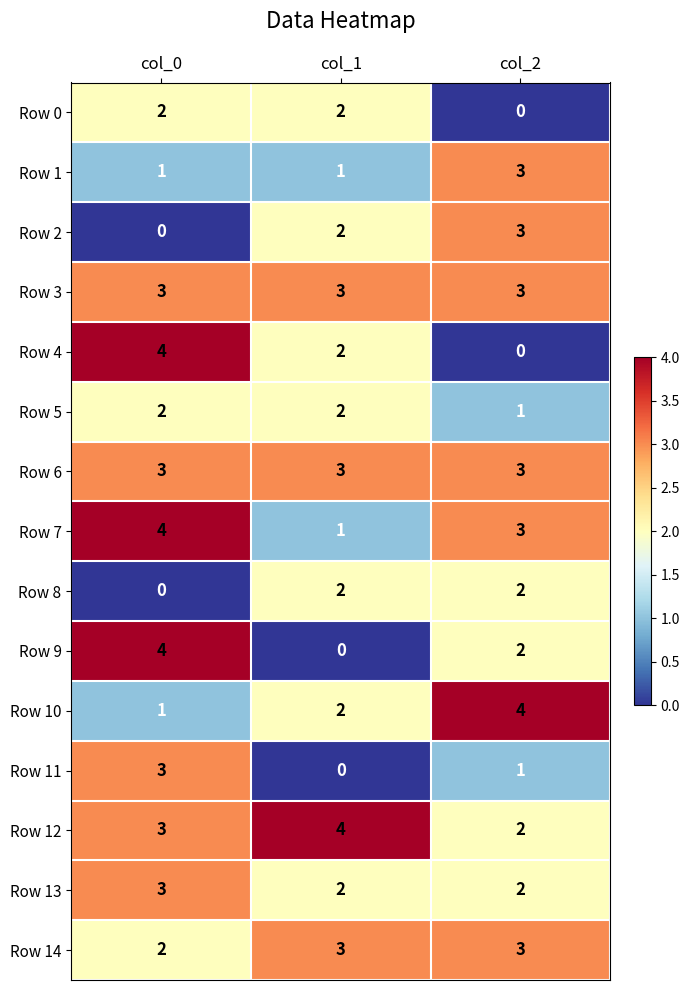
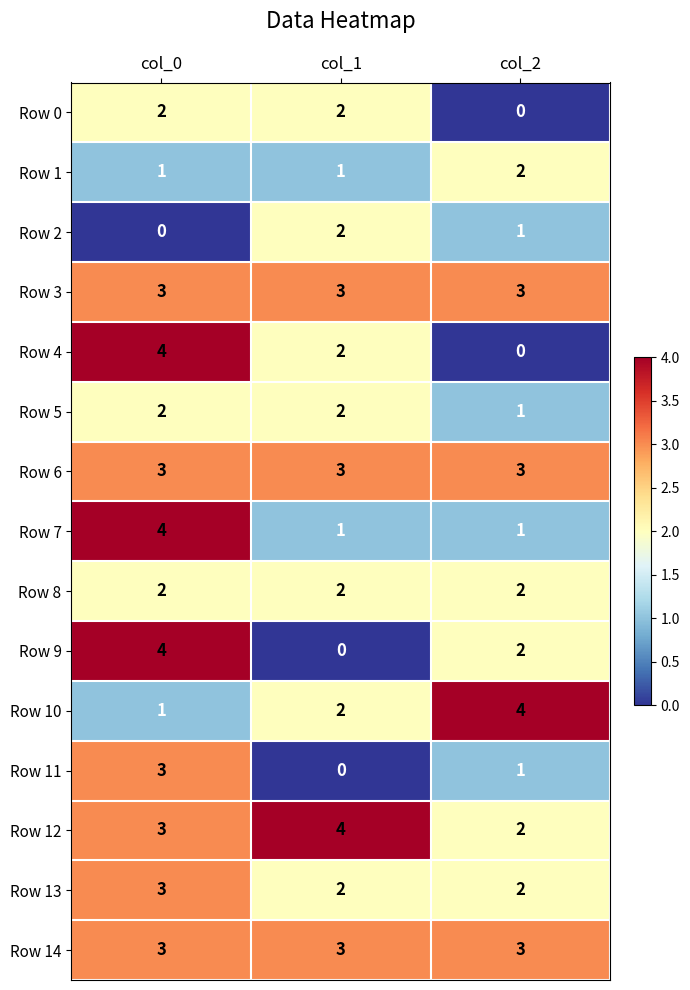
  {
    "Row 0": {
      "col_0": 2,
      "col_1": 2,
      "col_2": 0
    },
    "Row 1": {
      "col_0": 1,
      "col_1": 1,
-     "col_2": 3
+     "col_2": 2
    },
    "Row 2": {
      "col_0": 0,
      "col_1": 2,
-     "col_2": 3
+     "col_2": 1
    },
    "Row 3": {
      "col_0": 3,
      "col_1": 3,
      "col_2": 3
    },
    "Row 4": {
      "col_0": 4,
      "col_1": 2,
      "col_2": 0
    },
    "Row 5": {
      "col_0": 2,
      "col_1": 2,
      "col_2": 1
    },
    "Row 6": {
      "col_0": 3,
      "col_1": 3,
      "col_2": 3
    },
    "Row 7": {
      "col_0": 4,
      "col_1": 1,
-     "col_2": 3
+     "col_2": 1
    },
    "Row 8": {
-     "col_0": 0,
+     "col_0": 2,
      "col_1": 2,
      "col_2": 2
    },
    "Row 9": {
      "col_0": 4,
      "col_1": 0,
      "col_2": 2
    },
    "Row 10": {
      "col_0": 1,
      "col_1": 2,
      "col_2": 4
    },
    "Row 11": {
      "col_0": 3,
      "col_1": 0,
      "col_2": 1
    },
    "Row 12": {
      "col_0": 3,
      "col_1": 4,
      "col_2": 2
    },
    "Row 13": {
      "col_0": 3,
      "col_1": 2,
      "col_2": 2
    },
    "Row 14": {
-     "col_0": 2,
+     "col_0": 3,
      "col_1": 3,
      "col_2": 3
    }
  }
